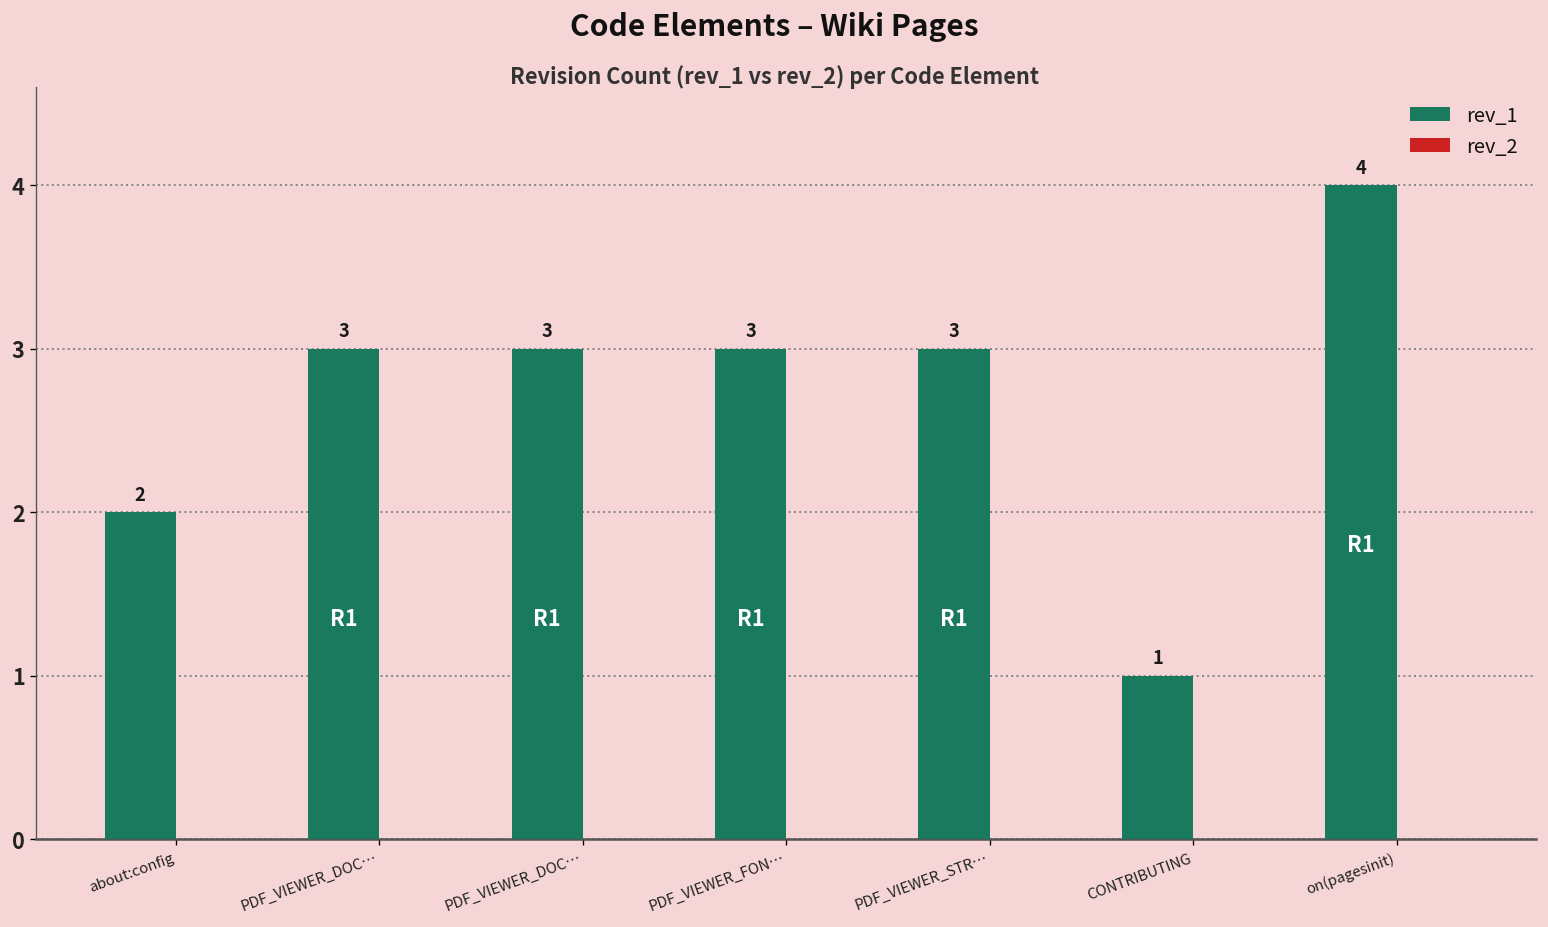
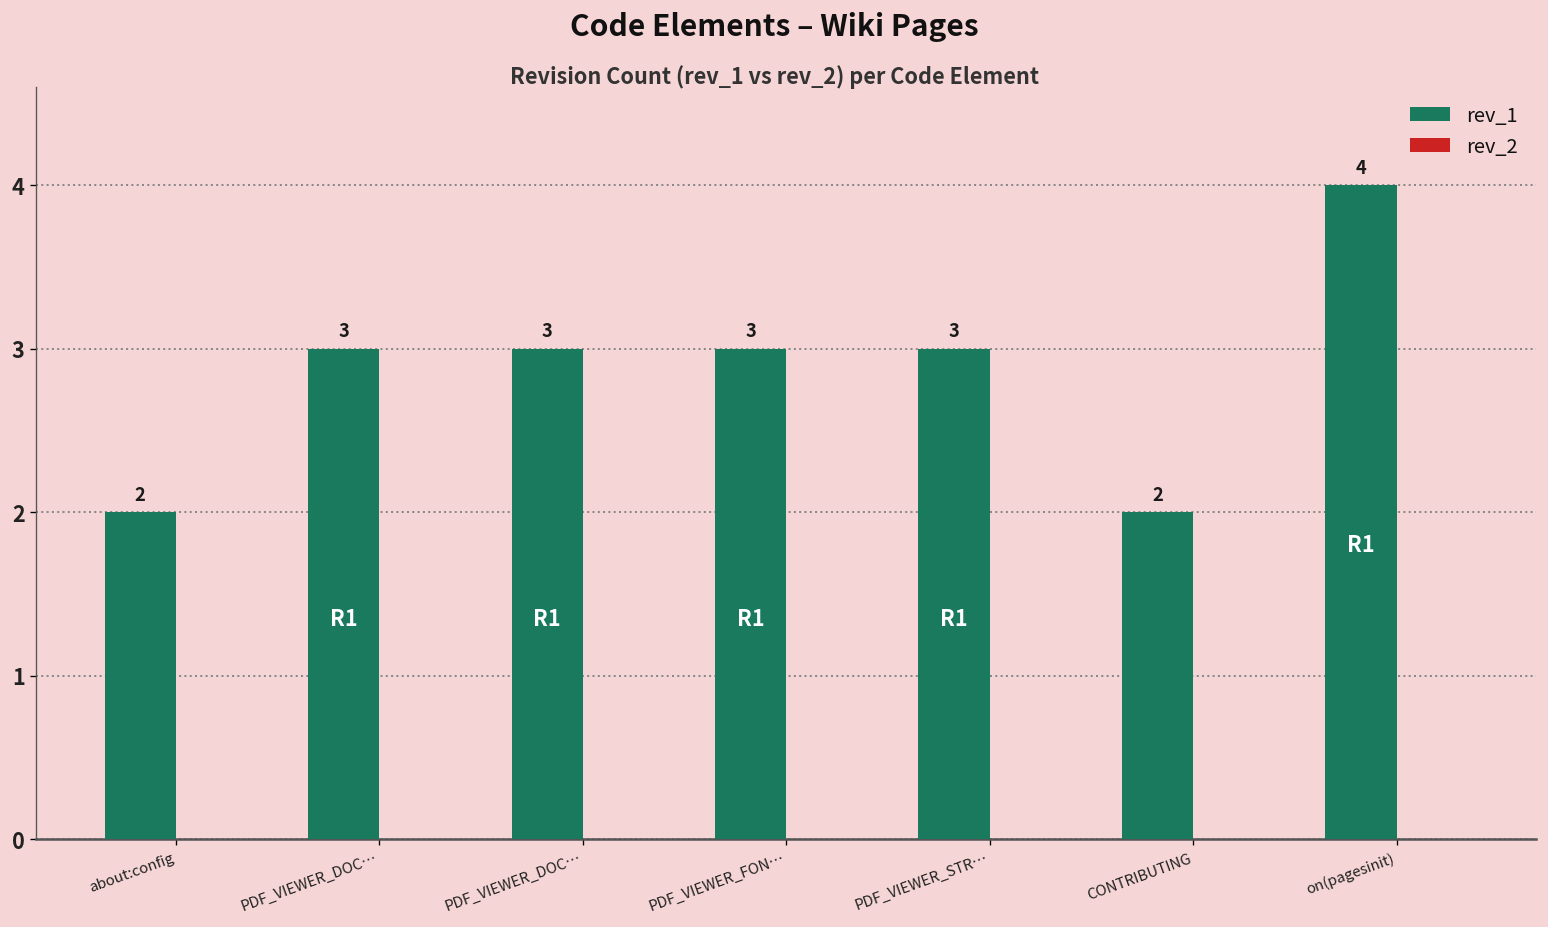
  {
    "rev_1": {
      "about:config": 2,
      "PDF_VIEWER_FON…": 3,
      "PDF_VIEWER_STR…": 3,
-     "CONTRIBUTING": 1,
+     "CONTRIBUTING": 2,
      "on(pagesinit)": 4
    },
    "rev_2": {
      "about:config": 0.00,
      "PDF_VIEWER_FON…": 0.00,
      "PDF_VIEWER_STR…": 0.00,
      "CONTRIBUTING": 0.00,
      "on(pagesinit)": 0.00
    }
  }
